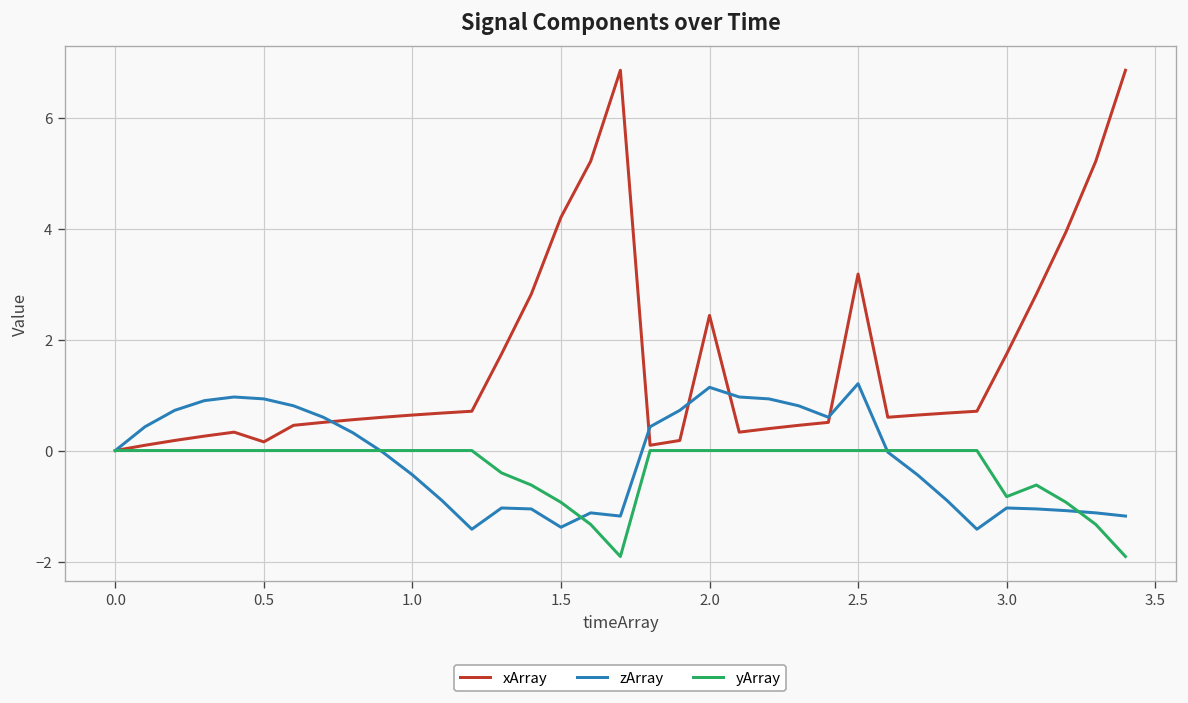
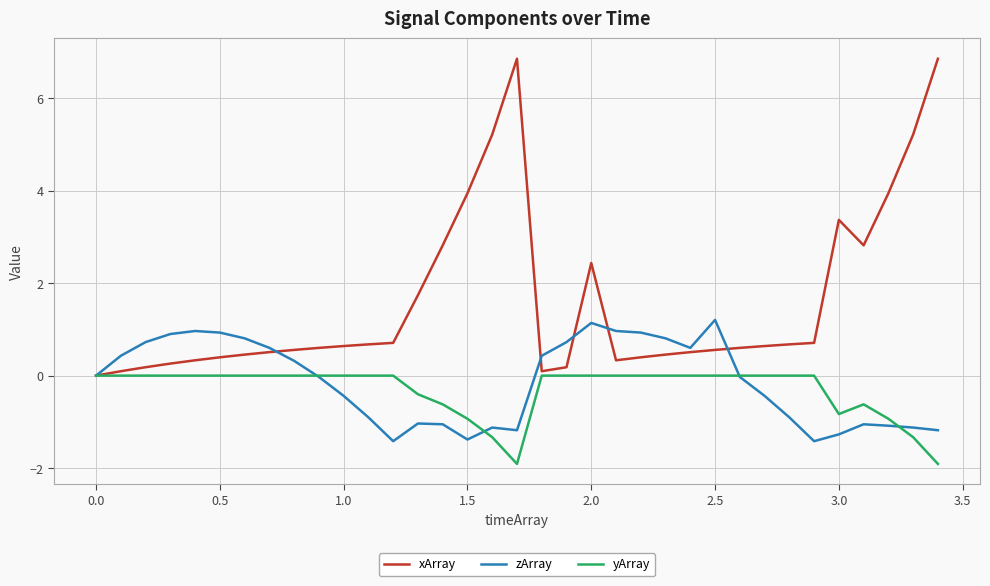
  {
    "xArray": {
-     "0.5": 0.2,
+     "0.5": 0.4,
      "1.0": 0.6,
-     "1.5": 4.2,
+     "1.5": 3.9,
      "2.0": 2.4,
-     "2.5": 3.2,
-     "3.0": 1.7
+     "2.5": 0.6,
+     "3.0": 3.4
    },
    "zArray": {
      "0.5": 0.9,
      "1.0": -0.4,
      "1.5": -1.4,
      "2.0": 1.1,
      "2.5": 1.2,
-     "3.0": -1.0
+     "3.0": -1.3
    },
    "yArray": {
      "0.5": 0.0,
      "1.0": 0.0,
      "1.5": -0.9,
      "2.0": 0.0,
      "2.5": 0.0,
      "3.0": -0.8
    }
  }
